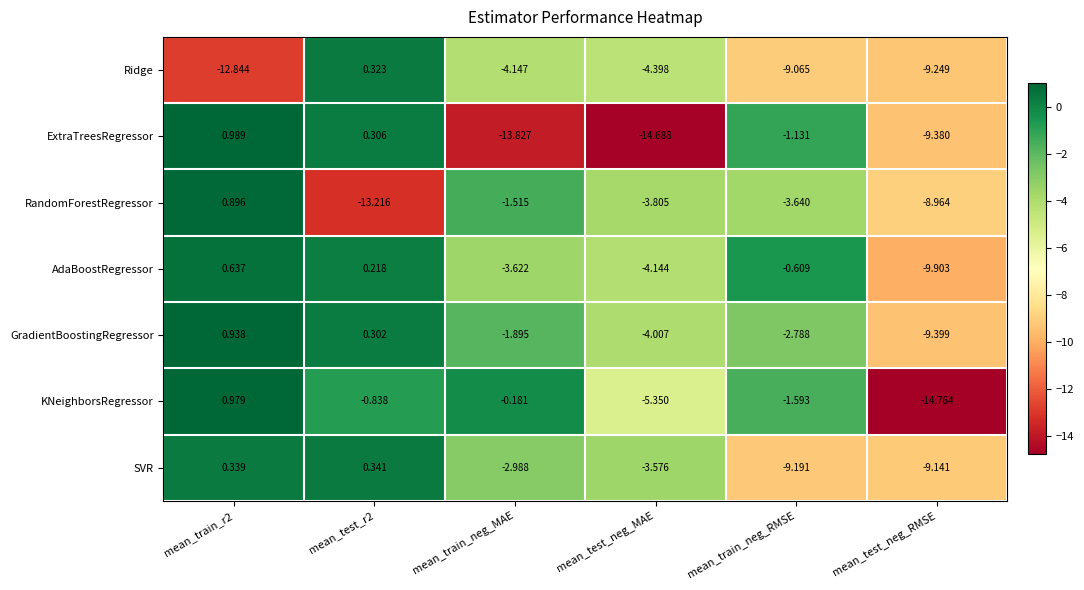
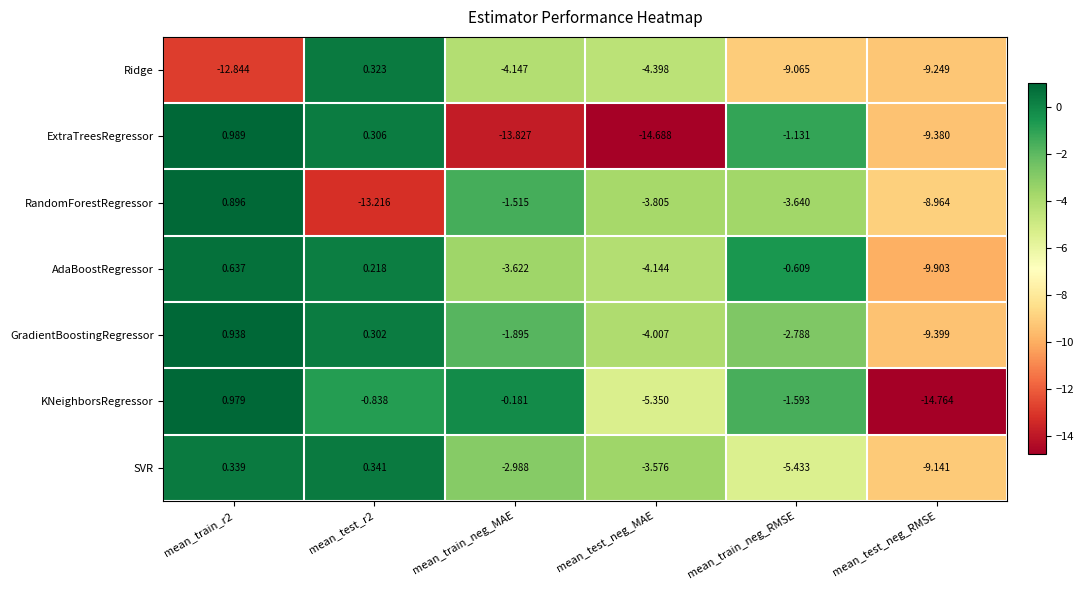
  {
    "Ridge": {
      "mean_train_r2": -12.844,
      "mean_test_r2": 0.323,
      "mean_train_neg_MAE": -4.147,
      "mean_test_neg_MAE": -4.398,
      "mean_train_neg_RMSE": -9.065,
      "mean_test_neg_RMSE": -9.249
    },
    "ExtraTreesRegressor": {
      "mean_train_r2": 0.989,
      "mean_test_r2": 0.306,
      "mean_train_neg_MAE": -13.827,
      "mean_test_neg_MAE": -14.688,
      "mean_train_neg_RMSE": -1.131,
      "mean_test_neg_RMSE": -9.380
    },
    "RandomForestRegressor": {
      "mean_train_r2": 0.896,
      "mean_test_r2": -13.216,
      "mean_train_neg_MAE": -1.515,
      "mean_test_neg_MAE": -3.805,
      "mean_train_neg_RMSE": -3.640,
      "mean_test_neg_RMSE": -8.964
    },
    "AdaBoostRegressor": {
      "mean_train_r2": 0.637,
      "mean_test_r2": 0.218,
      "mean_train_neg_MAE": -3.622,
      "mean_test_neg_MAE": -4.144,
      "mean_train_neg_RMSE": -0.609,
      "mean_test_neg_RMSE": -9.903
    },
    "GradientBoostingRegressor": {
      "mean_train_r2": 0.938,
      "mean_test_r2": 0.302,
      "mean_train_neg_MAE": -1.895,
      "mean_test_neg_MAE": -4.007,
      "mean_train_neg_RMSE": -2.788,
      "mean_test_neg_RMSE": -9.399
    },
    "KNeighborsRegressor": {
      "mean_train_r2": 0.979,
      "mean_test_r2": -0.838,
      "mean_train_neg_MAE": -0.181,
      "mean_test_neg_MAE": -5.350,
      "mean_train_neg_RMSE": -1.593,
      "mean_test_neg_RMSE": -14.764
    },
    "SVR": {
      "mean_train_r2": 0.339,
      "mean_test_r2": 0.341,
      "mean_train_neg_MAE": -2.988,
      "mean_test_neg_MAE": -3.576,
-     "mean_train_neg_RMSE": -9.191,
+     "mean_train_neg_RMSE": -5.433,
      "mean_test_neg_RMSE": -9.141
    }
  }
